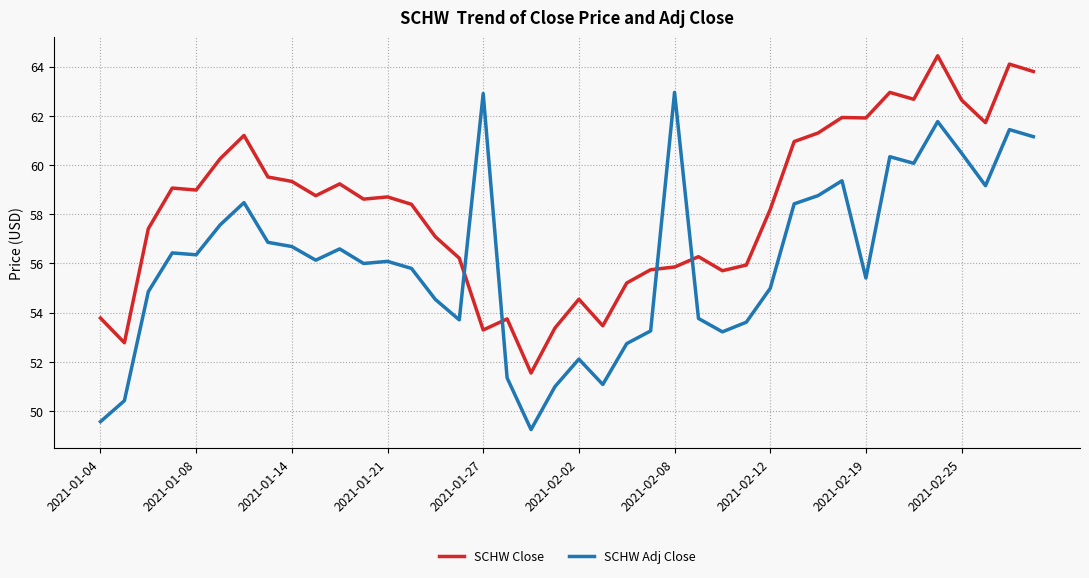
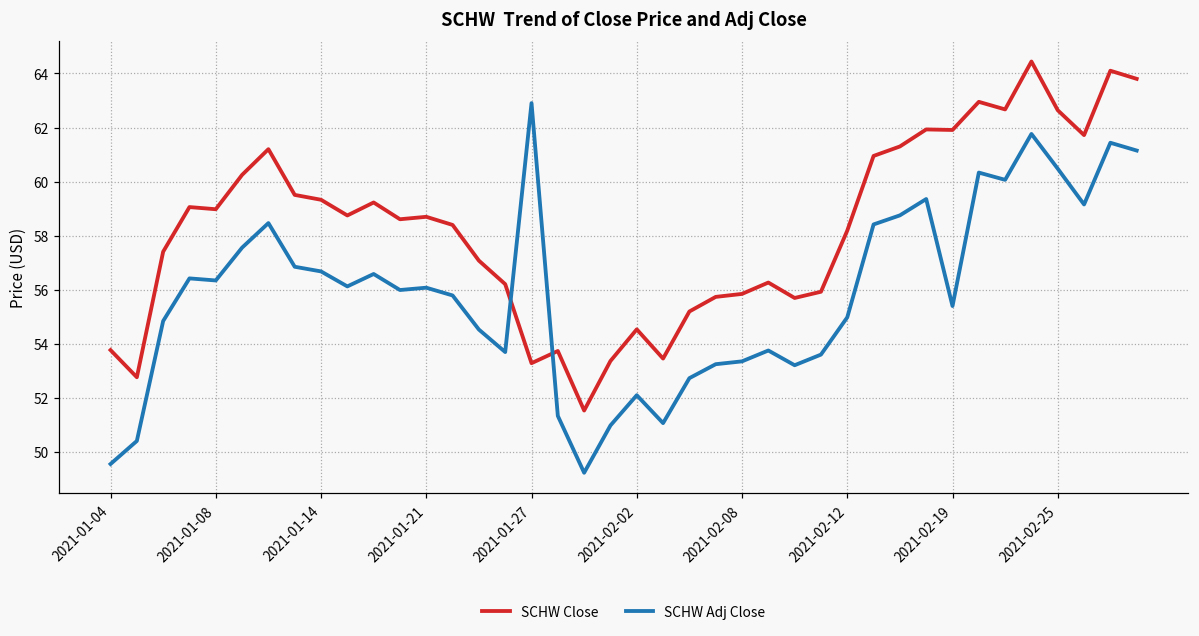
  {
    "SCHW Close": {
      "2021-01-04": 53.8,
      "2021-01-08": 59.0,
      "2021-01-14": 59.3,
      "2021-01-21": 58.7,
      "2021-01-27": 53.3,
      "2021-02-02": 54.5,
      "2021-02-08": 55.8,
      "2021-02-12": 58.2,
      "2021-02-19": 61.9,
      "2021-02-25": 62.6
    },
    "SCHW Adj Close": {
      "2021-01-04": 49.6,
      "2021-01-08": 56.3,
      "2021-01-14": 56.7,
      "2021-01-21": 56.1,
      "2021-01-27": 62.9,
      "2021-02-02": 52.1,
-     "2021-02-08": 63.0,
+     "2021-02-08": 53.4,
      "2021-02-12": 55.0,
      "2021-02-19": 55.4,
      "2021-02-25": 60.5
    }
  }
